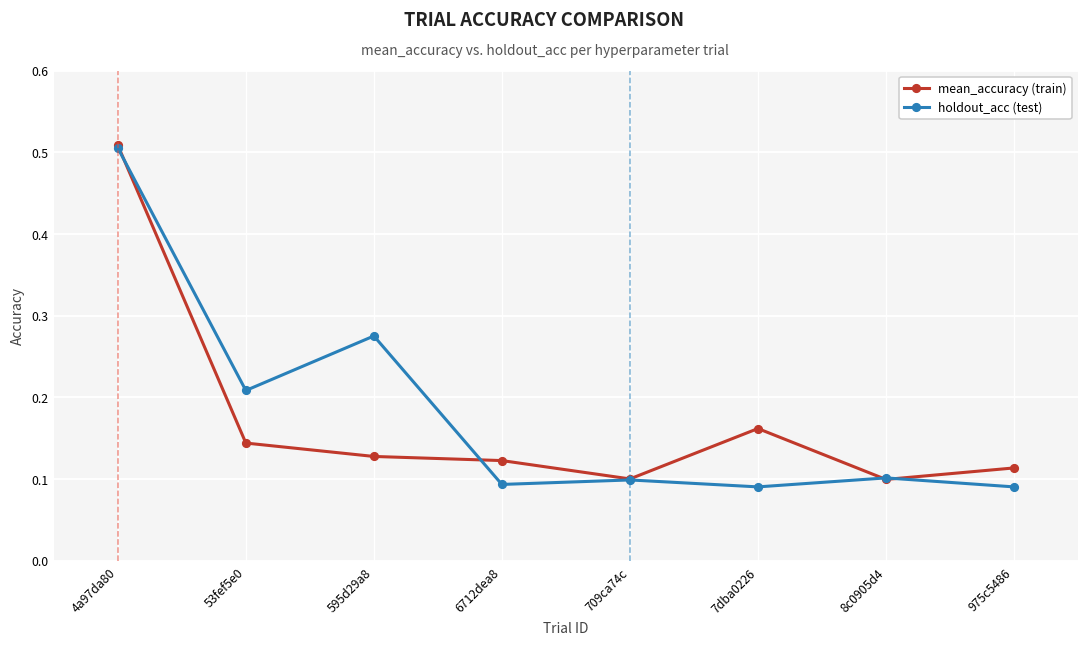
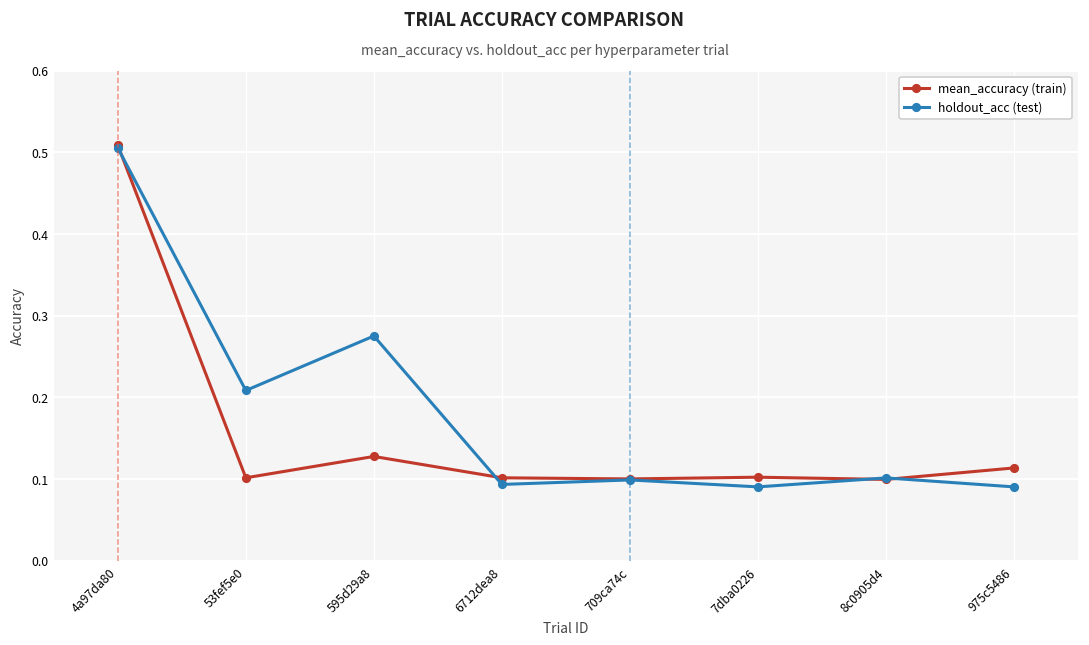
  {
    "mean_accuracy (train)": {
-     "53fef5e0": 0.14,
+     "53fef5e0": 0.10,
      "595d29a8": 0.13,
-     "6712dea8": 0.12,
-     "7dba0226": 0.16,
+     "6712dea8": 0.10,
+     "7dba0226": 0.10,
      "975c5486": 0.11
    },
    "holdout_acc (test)": {
      "53fef5e0": 0.21,
      "595d29a8": 0.28,
      "6712dea8": 0.09,
      "7dba0226": 0.09,
      "975c5486": 0.09
    }
  }
